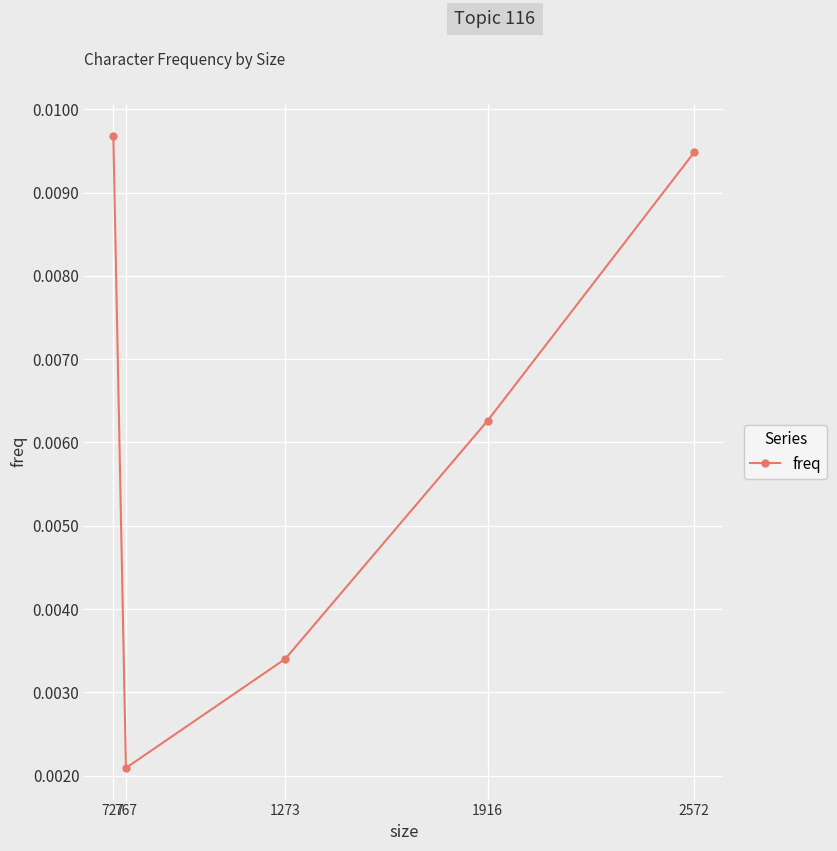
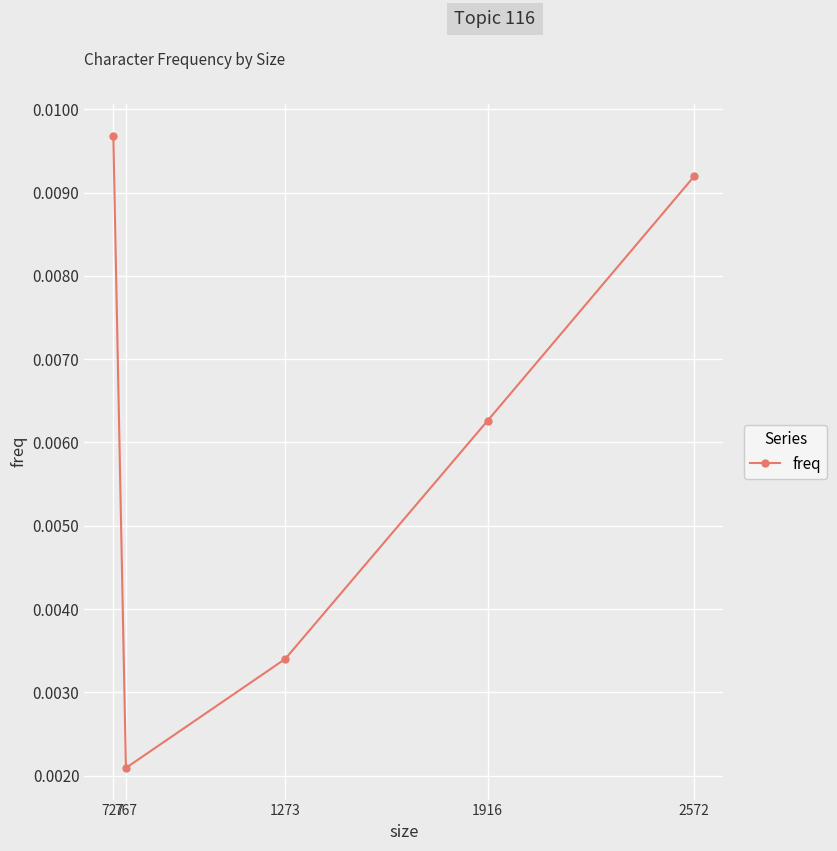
  {
    "1273": 0.0034,
    "1916": 0.0063,
-   "2572": 0.0095
+   "2572": 0.0092
  }
